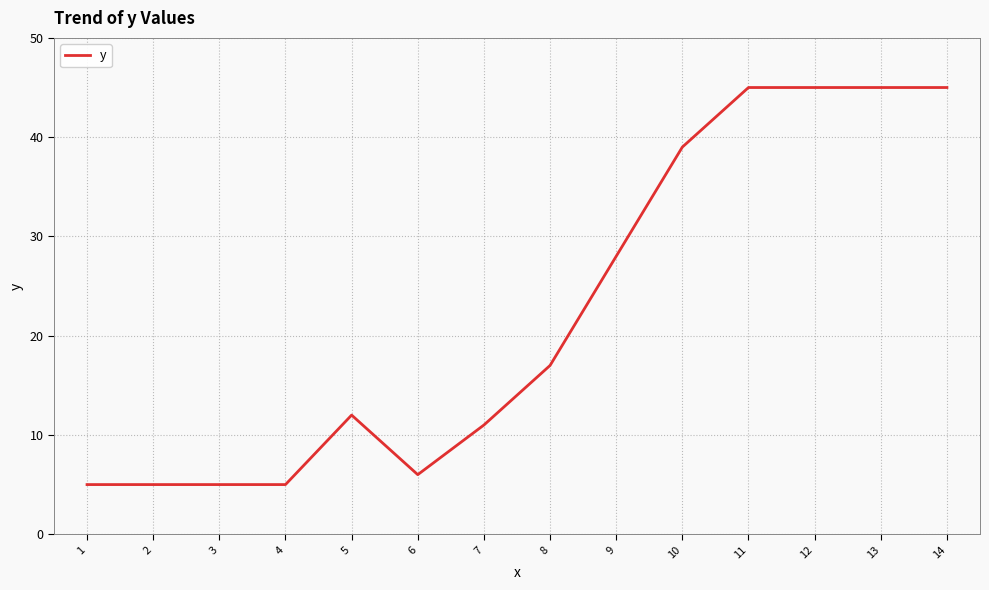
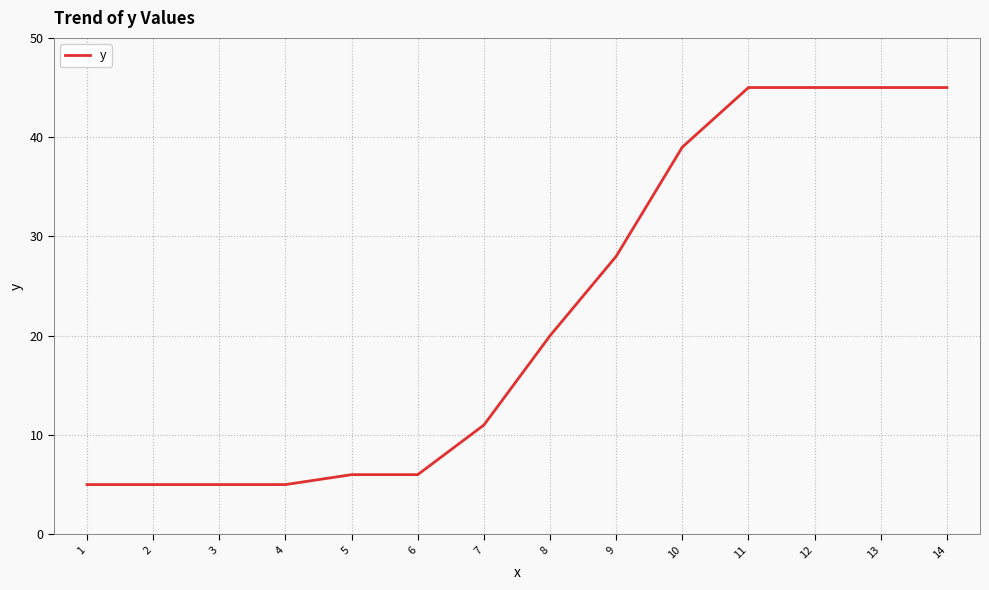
  {
    "1": 5,
    "2": 5,
    "3": 5,
    "4": 5,
-   "5": 12,
+   "5": 6,
    "6": 6,
    "7": 11,
-   "8": 17,
+   "8": 20,
    "9": 28,
    "10": 39,
    "11": 45,
    "12": 45,
    "13": 45,
    "14": 45
  }
